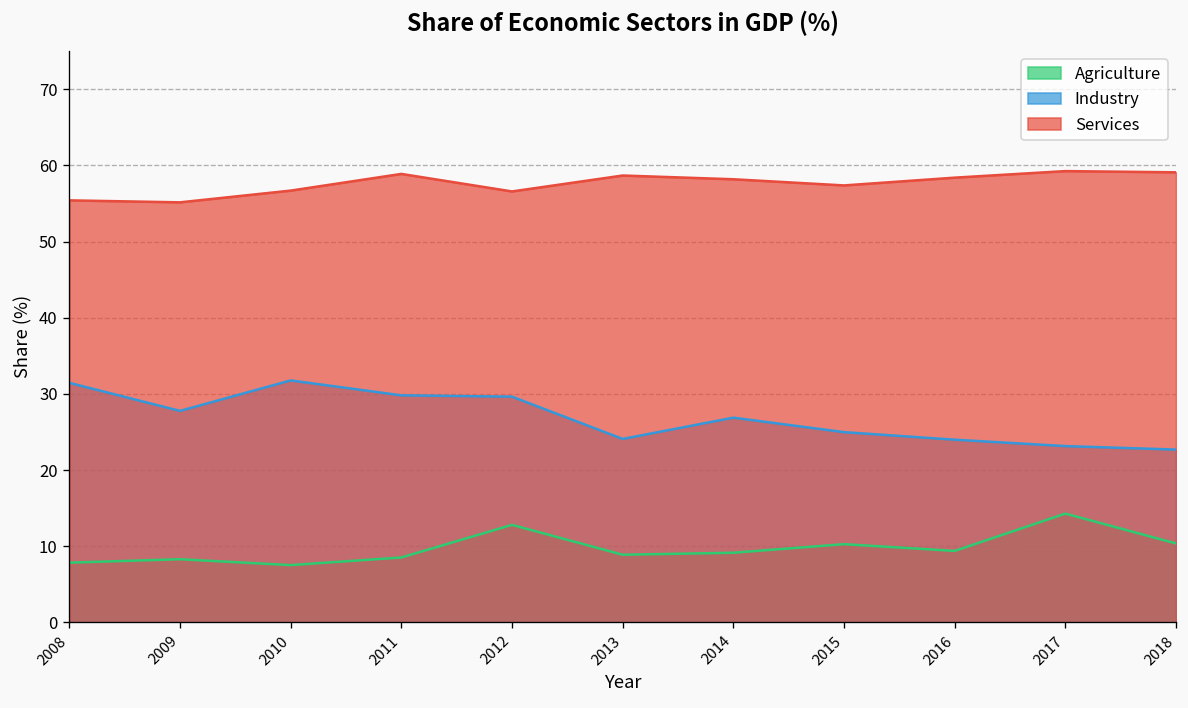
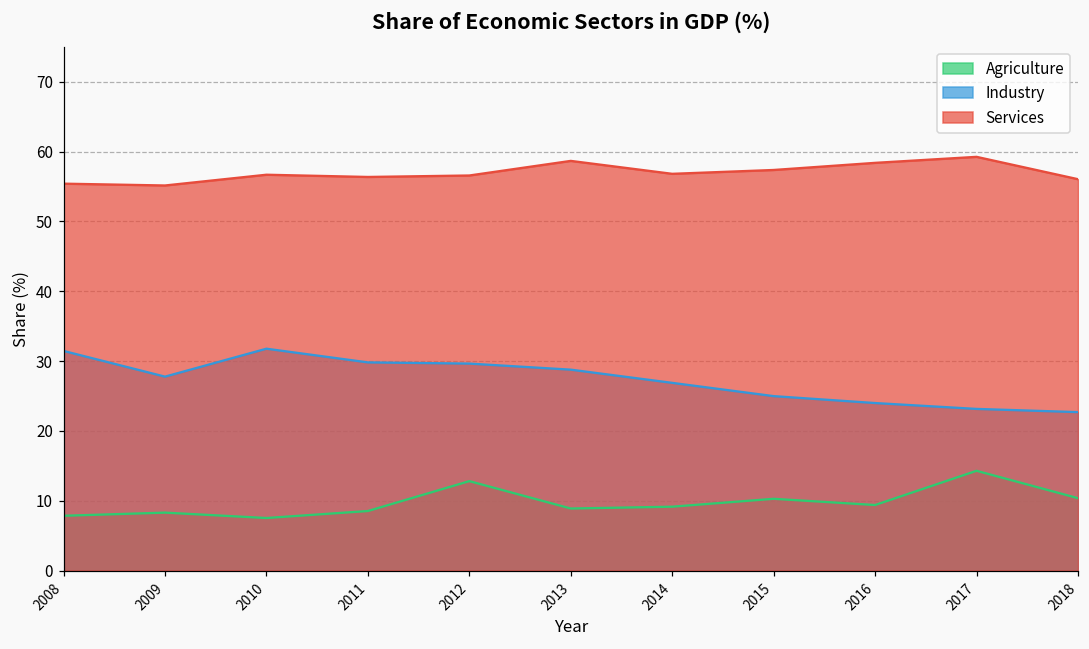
  {
    "Agriculture": {
      "2008": 8,
      "2009": 8,
      "2010": 8,
      "2011": 9,
      "2012": 13,
      "2013": 9,
      "2014": 9,
      "2015": 10,
      "2016": 9,
      "2017": 14,
      "2018": 10
    },
    "Industry": {
      "2008": 31,
      "2009": 28,
      "2010": 32,
      "2011": 30,
      "2012": 30,
-     "2013": 24,
+     "2013": 29,
      "2014": 27,
      "2015": 25,
      "2016": 24,
      "2017": 23,
      "2018": 23
    },
    "Services": {
      "2008": 55,
      "2009": 55,
      "2010": 57,
-     "2011": 59,
+     "2011": 56,
      "2012": 57,
      "2013": 59,
-     "2014": 58,
+     "2014": 57,
      "2015": 57,
      "2016": 58,
      "2017": 59,
-     "2018": 59
+     "2018": 56
    }
  }
